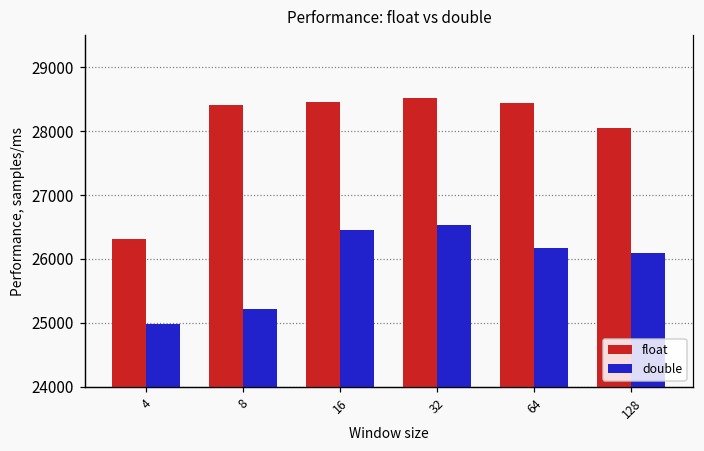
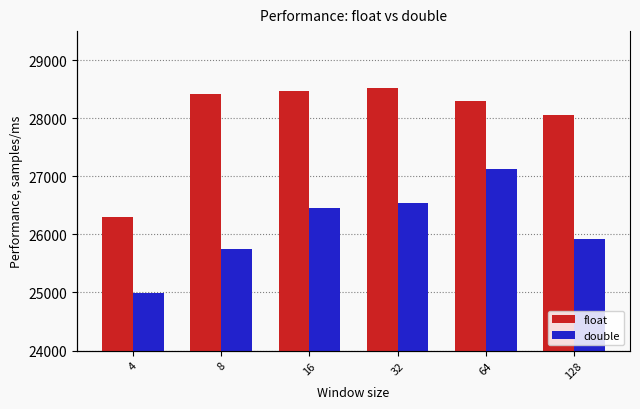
  {
    "float": {
      "4": 26300,
      "8": 28400,
      "16": 28500,
      "32": 28500,
-     "64": 28400,
+     "64": 28300,
      "128": 28100
    },
    "double": {
      "4": 25000,
-     "8": 25200,
+     "8": 25700,
      "16": 26400,
      "32": 26500,
-     "64": 26200,
-     "128": 26100
+     "64": 27100,
+     "128": 25900
    }
  }
